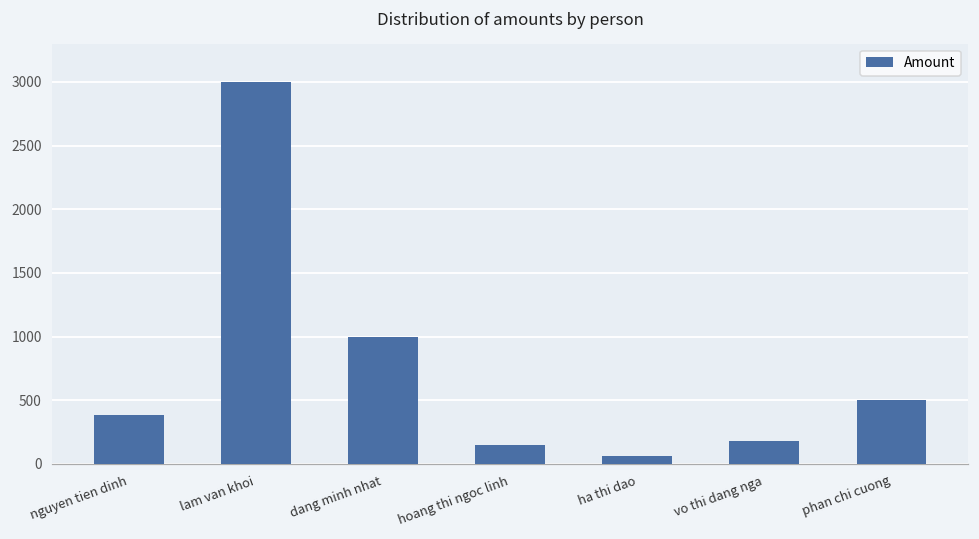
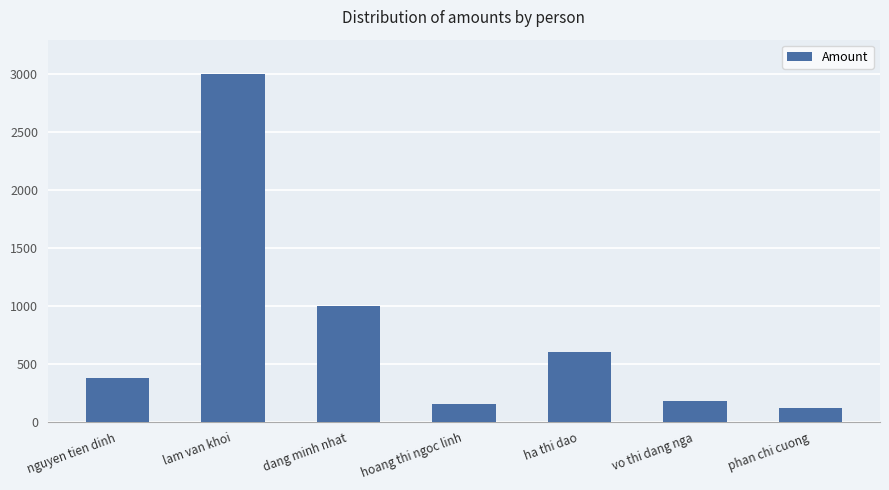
  {
    "nguyen tien dinh": 380,
    "lam van khoi": 3000,
    "dang minh nhat": 1000,
    "hoang thi ngoc linh": 150,
-   "ha thi dao": 60,
+   "ha thi dao": 600,
    "vo thi dang nga": 180,
-   "phan chi cuong": 500
+   "phan chi cuong": 120
  }
